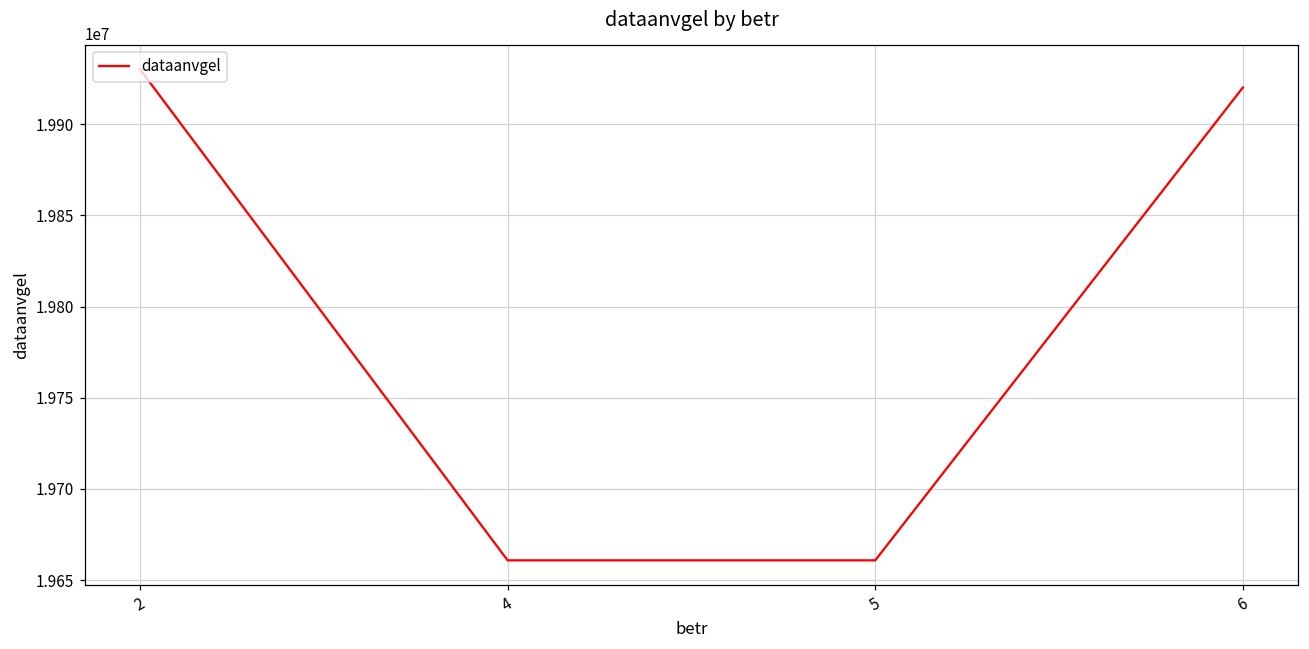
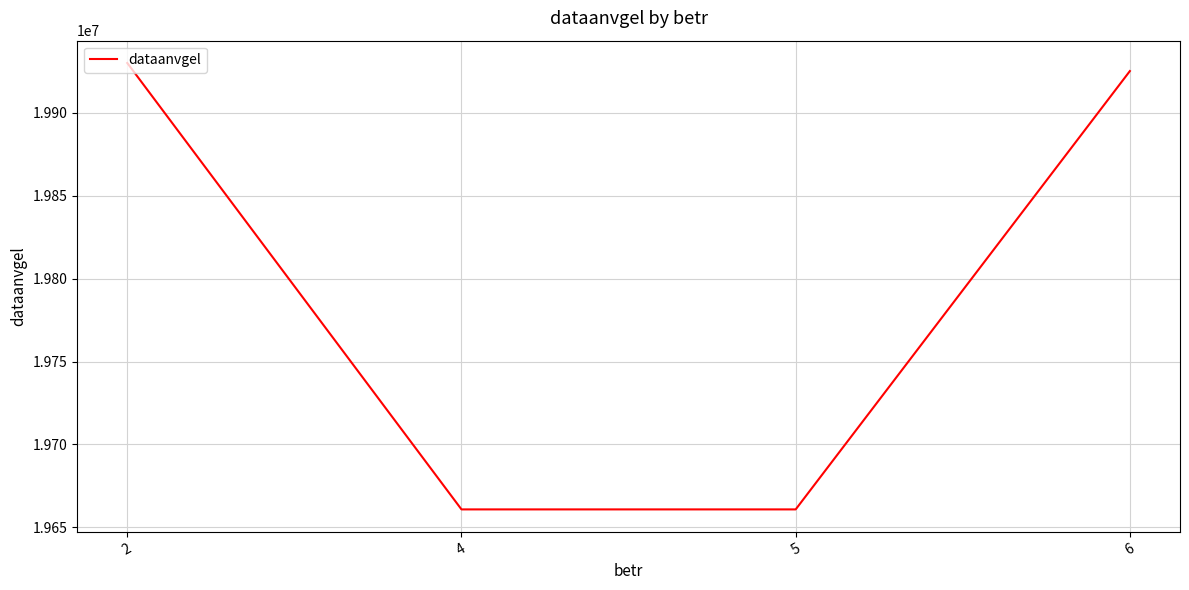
  {
    "4": 19661000,
    "5": 19661000,
-   "6": 19920000
+   "6": 19925000
  }
